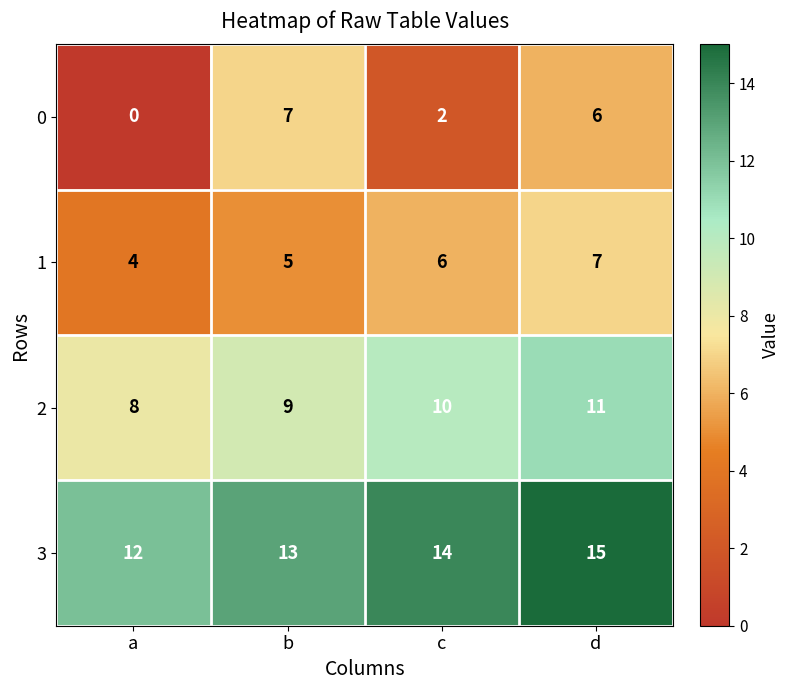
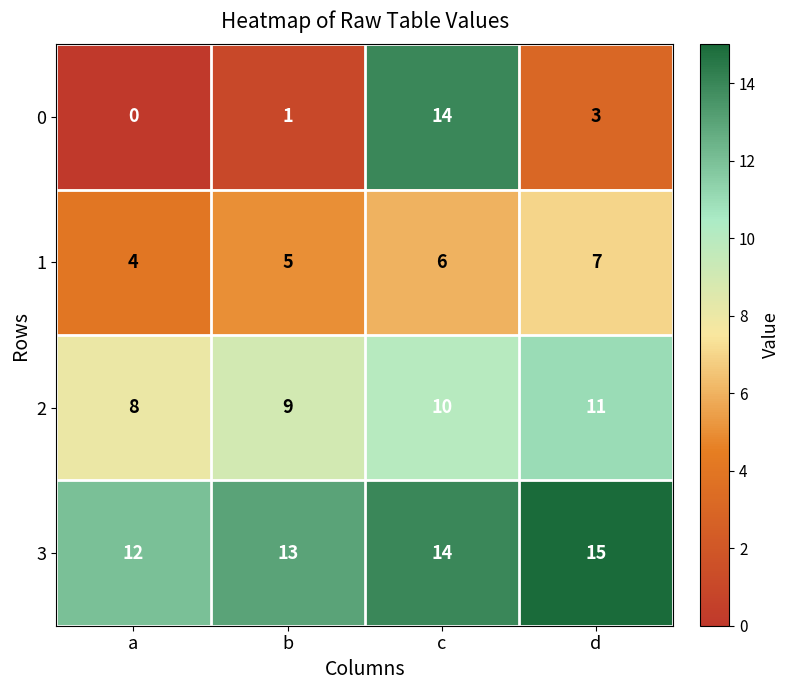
  {
    "0": {
      "a": 0,
-     "b": 7,
-     "c": 2,
-     "d": 6
+     "b": 1,
+     "c": 14,
+     "d": 3
    },
    "1": {
      "a": 4,
      "b": 5,
      "c": 6,
      "d": 7
    },
    "2": {
      "a": 8,
      "b": 9,
      "c": 10,
      "d": 11
    },
    "3": {
      "a": 12,
      "b": 13,
      "c": 14,
      "d": 15
    }
  }
